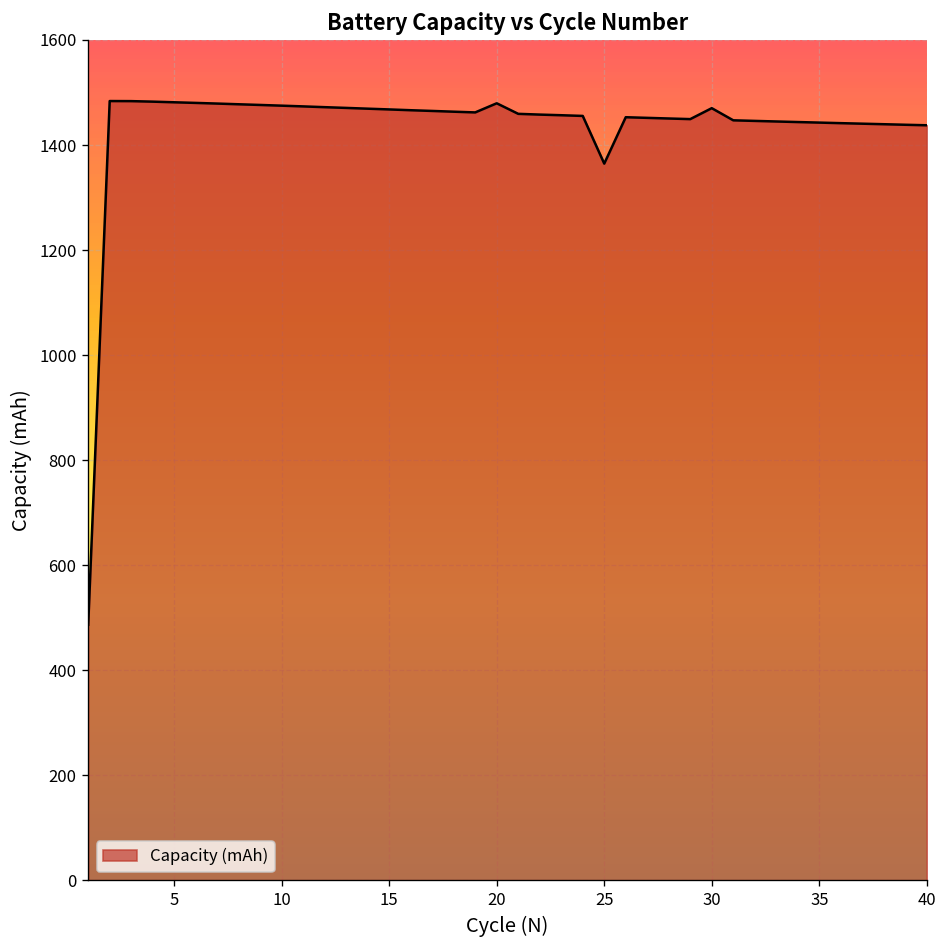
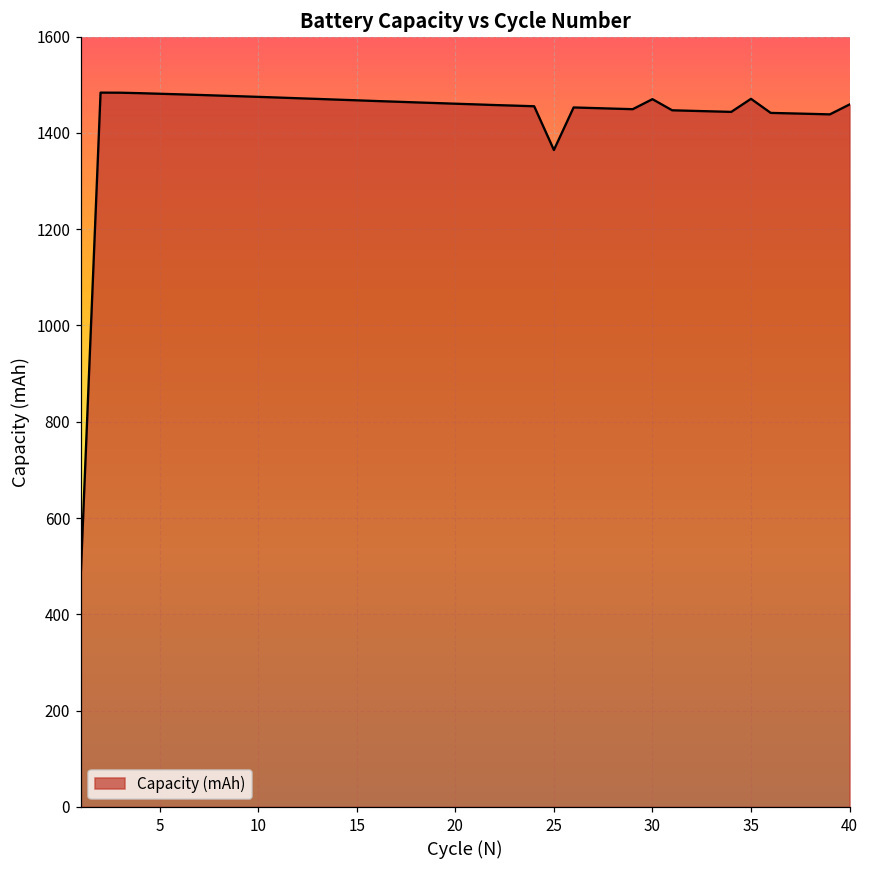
  {
    "5": 1480,
    "10": 1470,
    "15": 1470,
-   "20": 1480,
+   "20": 1460,
    "25": 1360,
    "30": 1470,
-   "35": 1440,
-   "40": 1440
+   "35": 1470,
+   "40": 1460
  }
